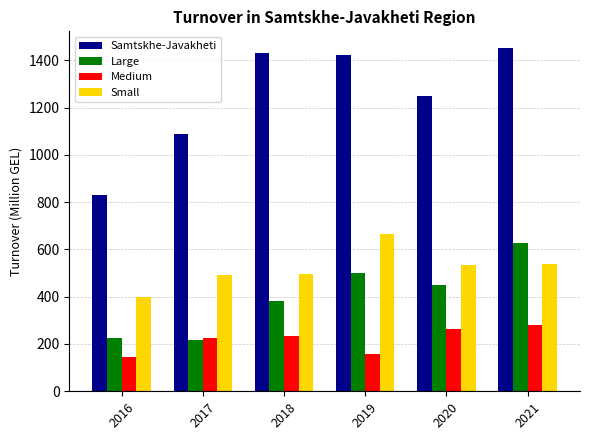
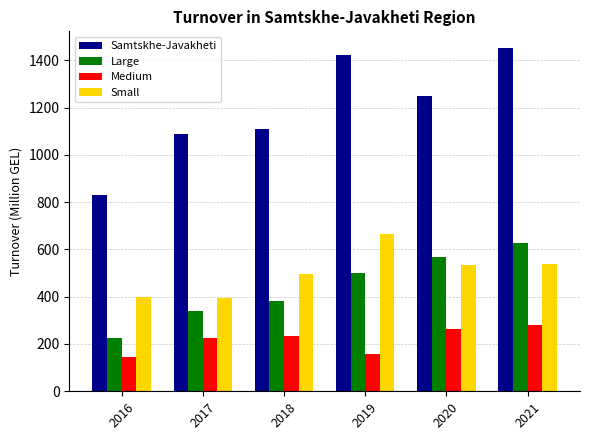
  {
    "Samtskhe-Javakheti": {
      "2016": 830,
      "2017": 1090,
-     "2018": 1430,
+     "2018": 1110,
      "2019": 1420,
      "2020": 1250,
      "2021": 1450
    },
    "Large": {
      "2016": 220,
-     "2017": 220,
+     "2017": 340,
      "2018": 380,
      "2019": 500,
-     "2020": 450,
+     "2020": 570,
      "2021": 630
    },
    "Medium": {
      "2016": 150,
      "2017": 220,
      "2018": 230,
      "2019": 160,
      "2020": 270,
      "2021": 280
    },
    "Small": {
      "2016": 400,
-     "2017": 490,
+     "2017": 390,
      "2018": 500,
      "2019": 660,
      "2020": 530,
      "2021": 540
    }
  }
